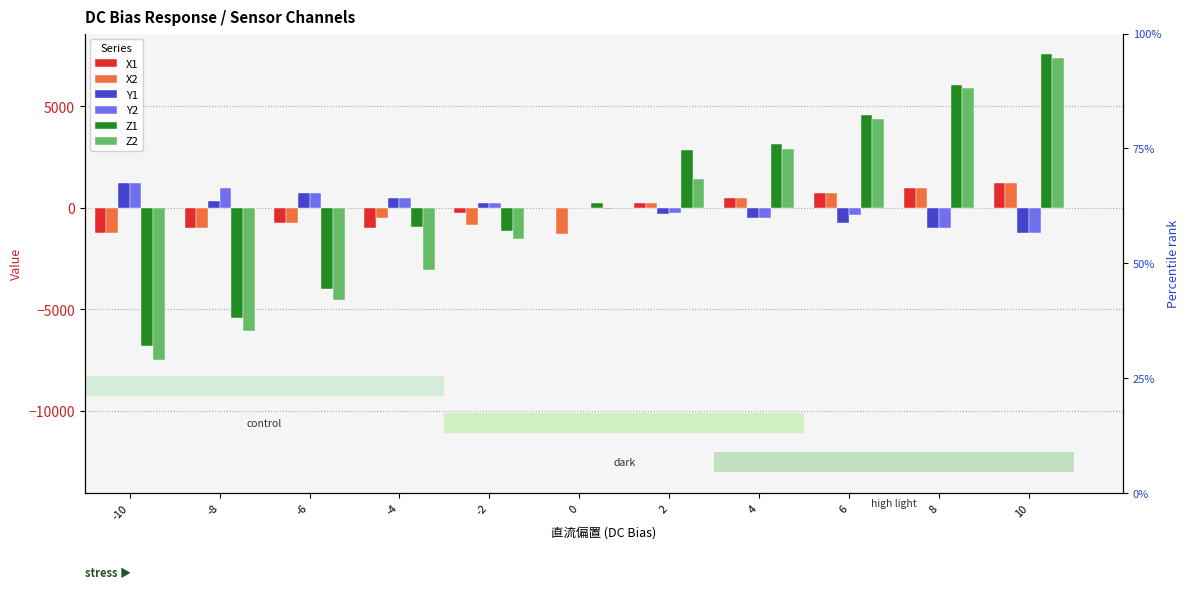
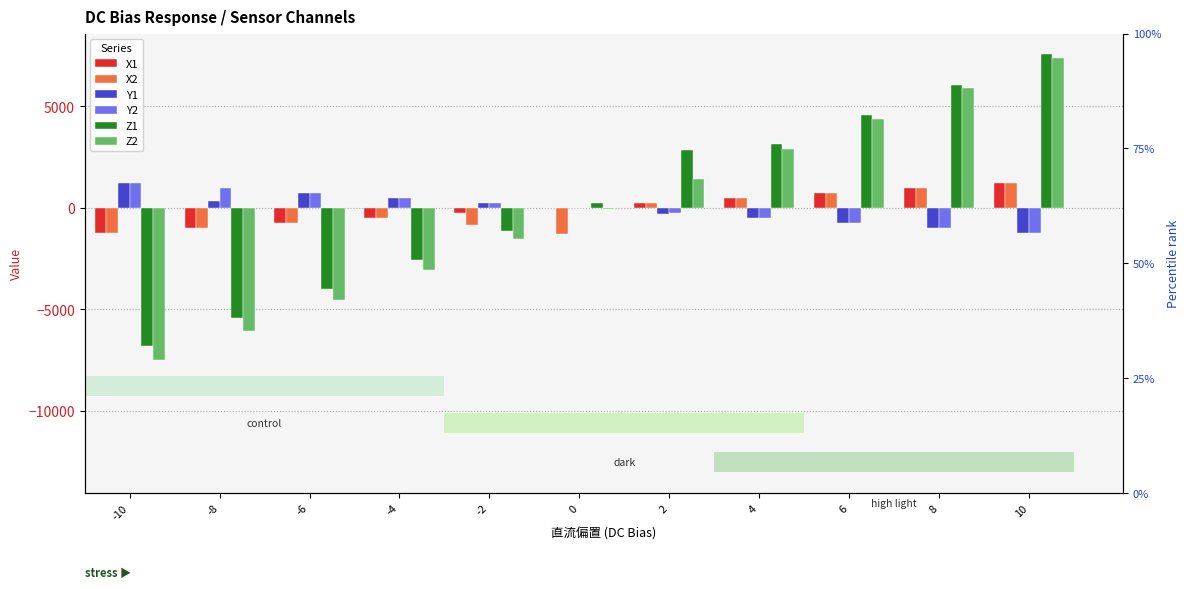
  {
    "X1": {
      "-10": -1300,
      "-8": -1000,
      "-6": -800,
-     "-4": -1000,
+     "-4": -500,
      "-2": -300,
      "2": 200,
      "4": 500,
      "6": 700,
      "8": 1000,
      "10": 1200
    },
    "X2": {
      "-10": -1300,
      "-8": -1000,
      "-6": -800,
      "-4": -500,
      "-2": -800,
      "0": -1300,
      "2": 200,
      "4": 500,
      "6": 700,
      "8": 1000,
      "10": 1200
    },
    "Y1": {
      "-10": 1200,
      "-8": 400,
      "-6": 700,
      "-4": 500,
      "-2": 200,
      "2": -300,
      "4": -500,
      "6": -700,
      "8": -1000,
      "10": -1200
    },
    "Y2": {
      "-10": 1200,
      "-8": 1000,
      "-6": 700,
      "-4": 500,
      "-2": 200,
      "2": -300,
      "4": -500,
-     "6": -400,
+     "6": -800,
      "8": -1000,
      "10": -1200
    },
    "Z1": {
      "-10": -6800,
      "-8": -5400,
      "-6": -4000,
-     "-4": -1000,
+     "-4": -2600,
      "-2": -1100,
      "0": 300,
      "2": 2800,
      "4": 3200,
      "6": 4600,
      "8": 6100,
      "10": 7600
    },
    "Z2": {
      "-10": -7500,
      "-8": -6000,
      "-6": -4600,
      "-4": -3100,
      "-2": -1600,
      "2": 1400,
      "4": 2900,
      "6": 4400,
      "8": 5900,
      "10": 7400
    }
  }
